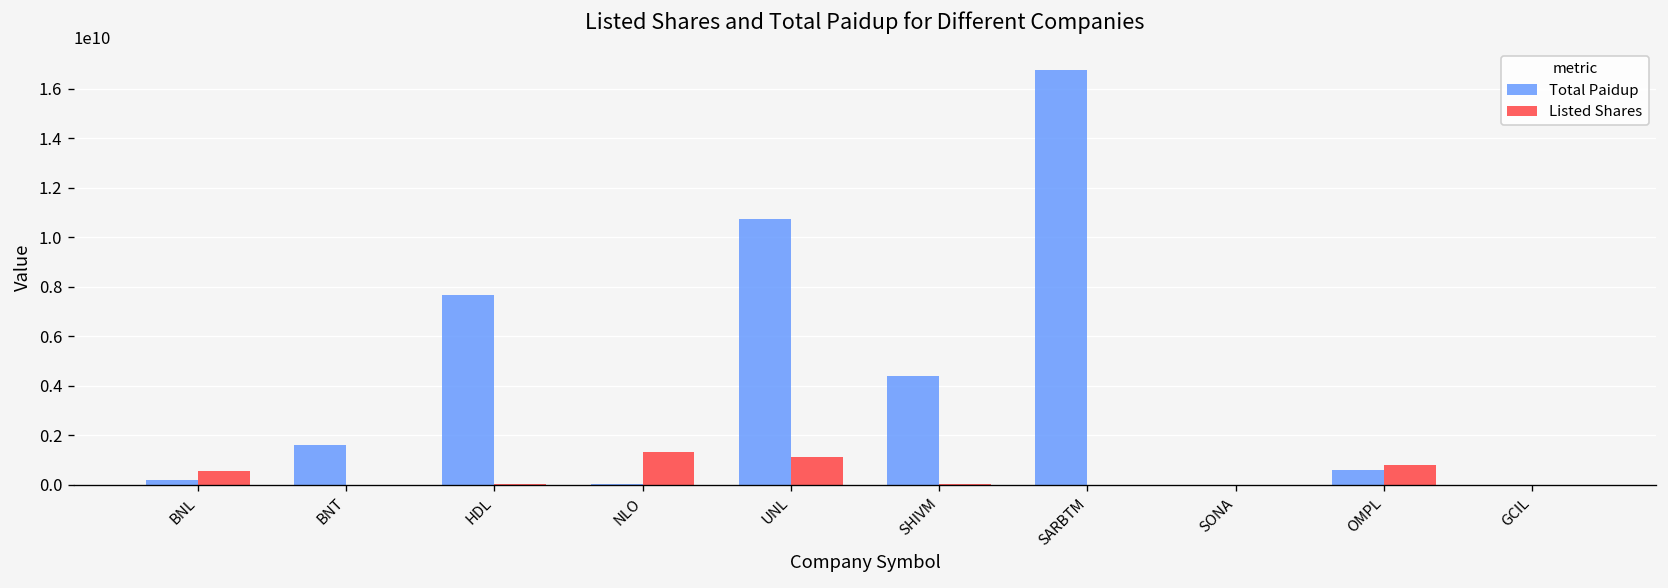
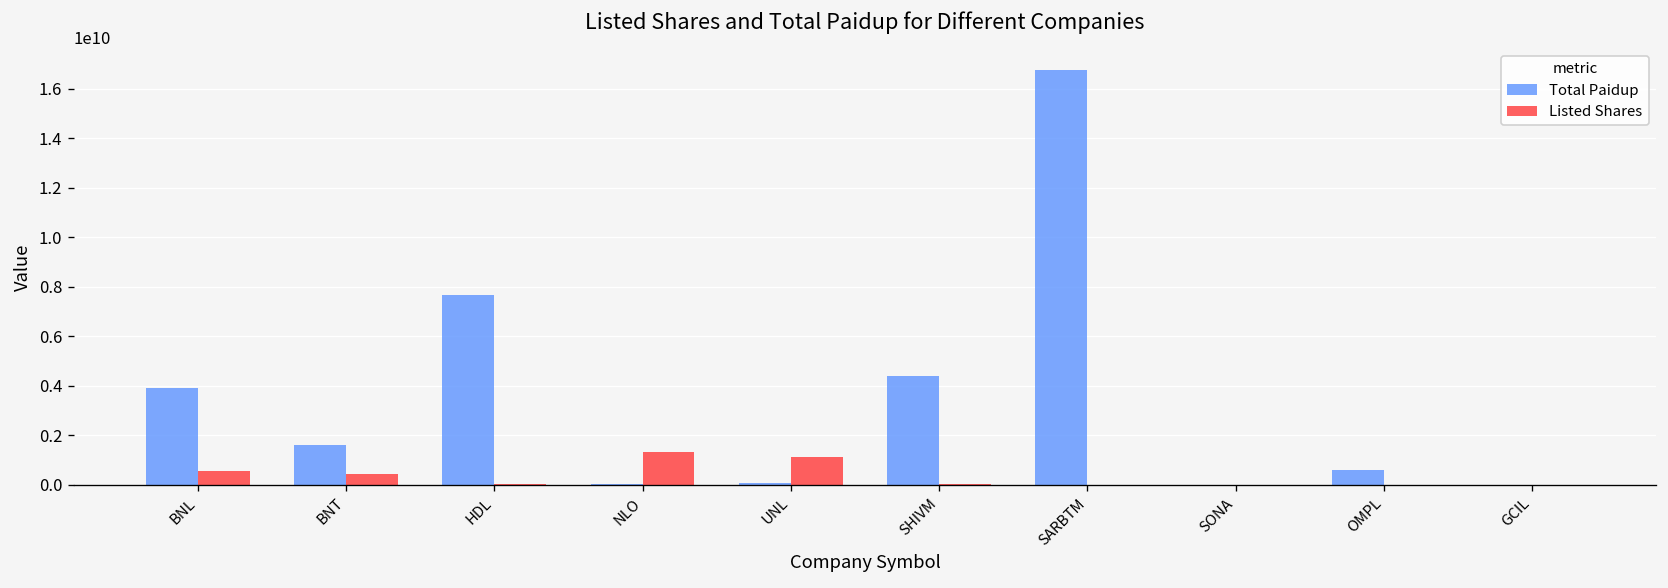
  {
    "Total Paidup": {
-     "BNL": 200000000,
+     "BNL": 3900000000,
      "BNT": 1600000000,
      "HDL": 7700000000,
-     "UNL": 10700000000,
+     "UNL": 100000000,
      "SHIVM": 4400000000,
      "SARBTM": 16800000000,
      "SONA": 0,
      "OMPL": 600000000,
      "GCIL": 0
    },
    "Listed Shares": {
      "BNL": 600000000,
-     "BNT": 0,
+     "BNT": 500000000,
      "NLO": 1300000000,
      "UNL": 1100000000,
      "SARBTM": 0,
      "SONA": 0,
-     "OMPL": 800000000,
+     "OMPL": 0,
      "GCIL": 0
    }
  }
